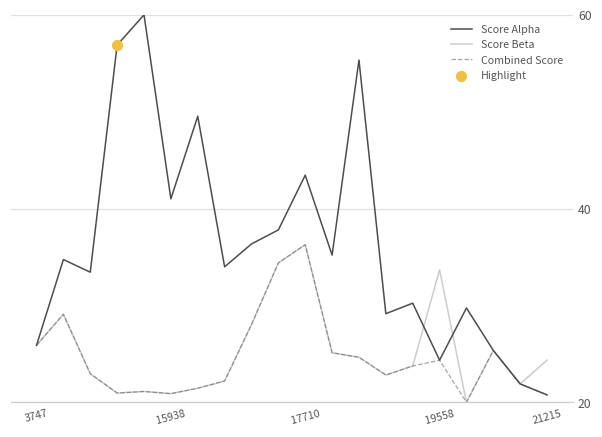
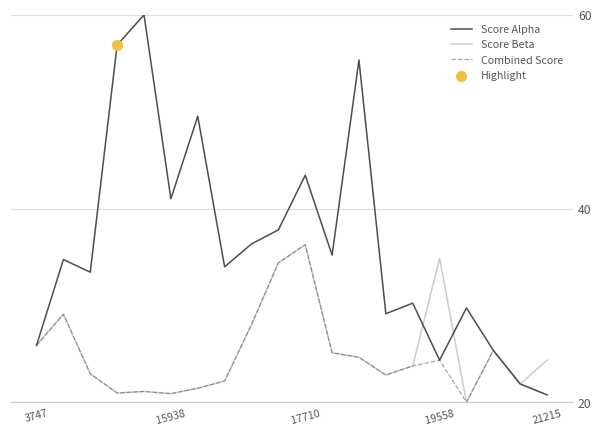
  {
    "Score Beta": {
-     "19558": 34,
+     "19558": 35,
      "21215": 24
    }
  }
